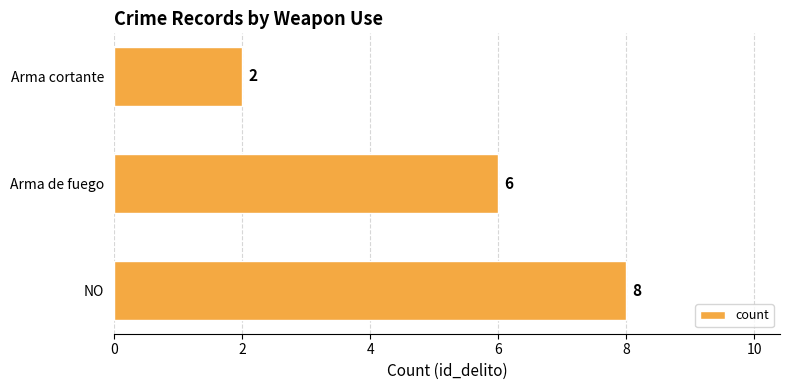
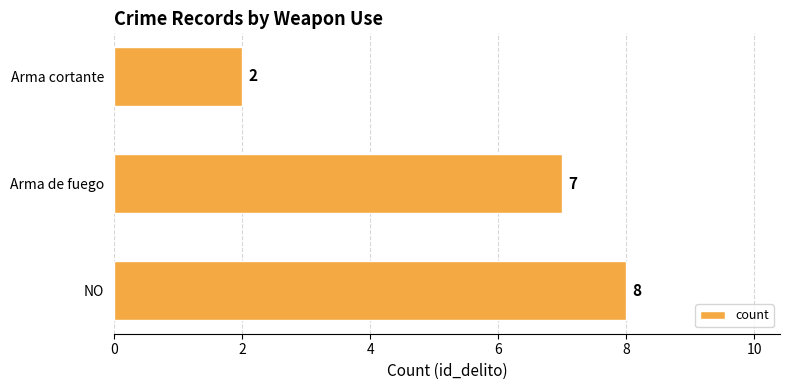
  {
    "Arma cortante": 2,
-   "Arma de fuego": 6,
+   "Arma de fuego": 7,
    "NO": 8
  }
